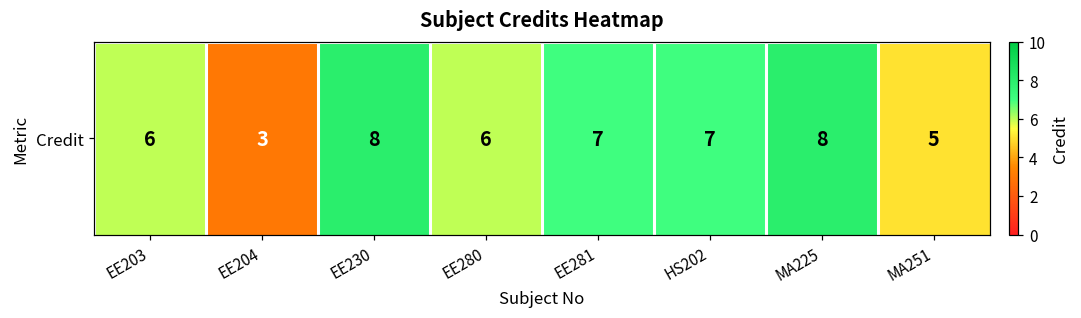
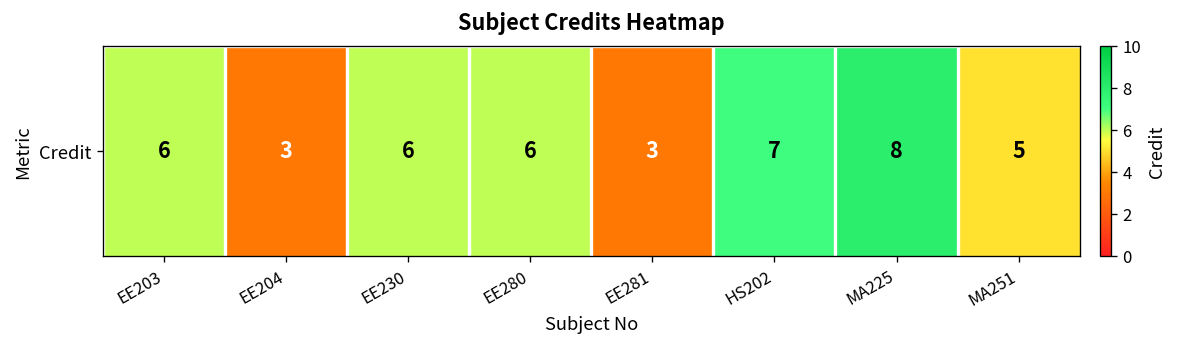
  {
    "Credit": {
      "EE203": 6,
      "EE204": 3,
-     "EE230": 8,
+     "EE230": 6,
      "EE280": 6,
-     "EE281": 7,
+     "EE281": 3,
      "HS202": 7,
      "MA225": 8,
      "MA251": 5
    }
  }
